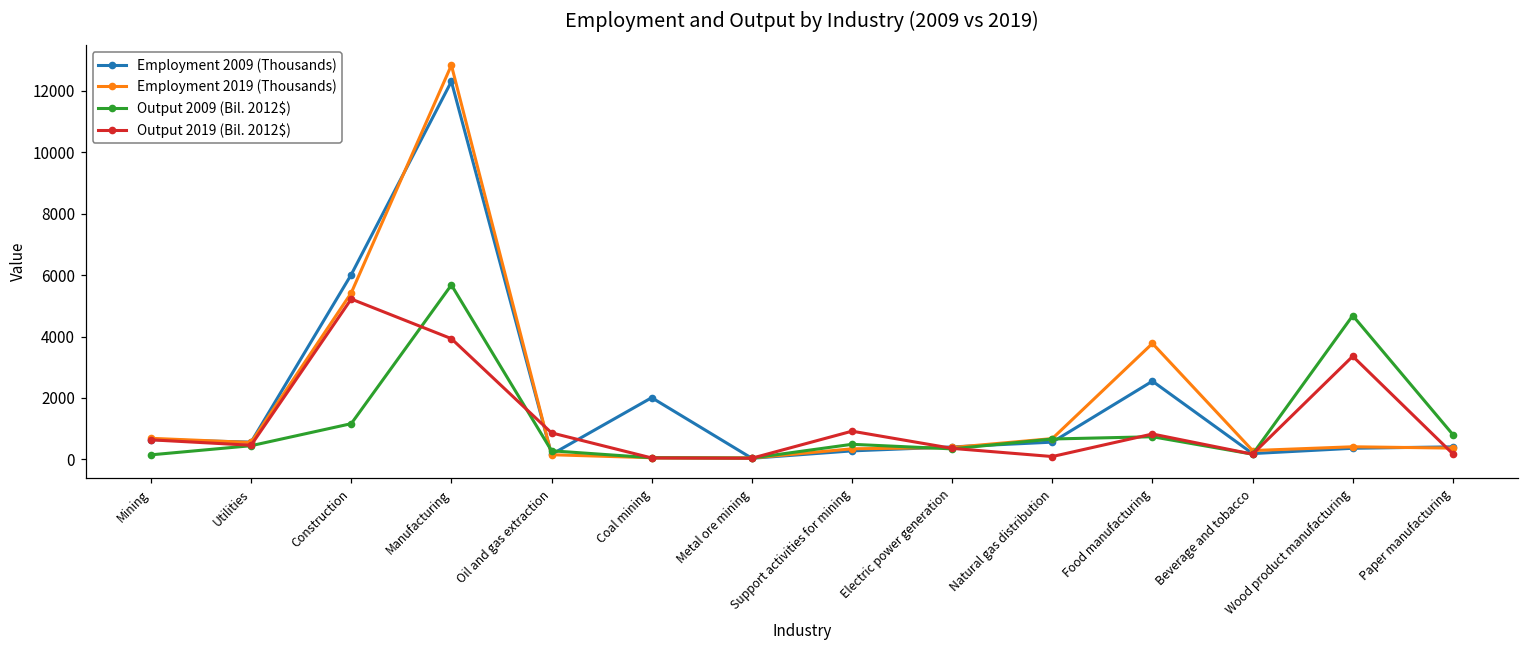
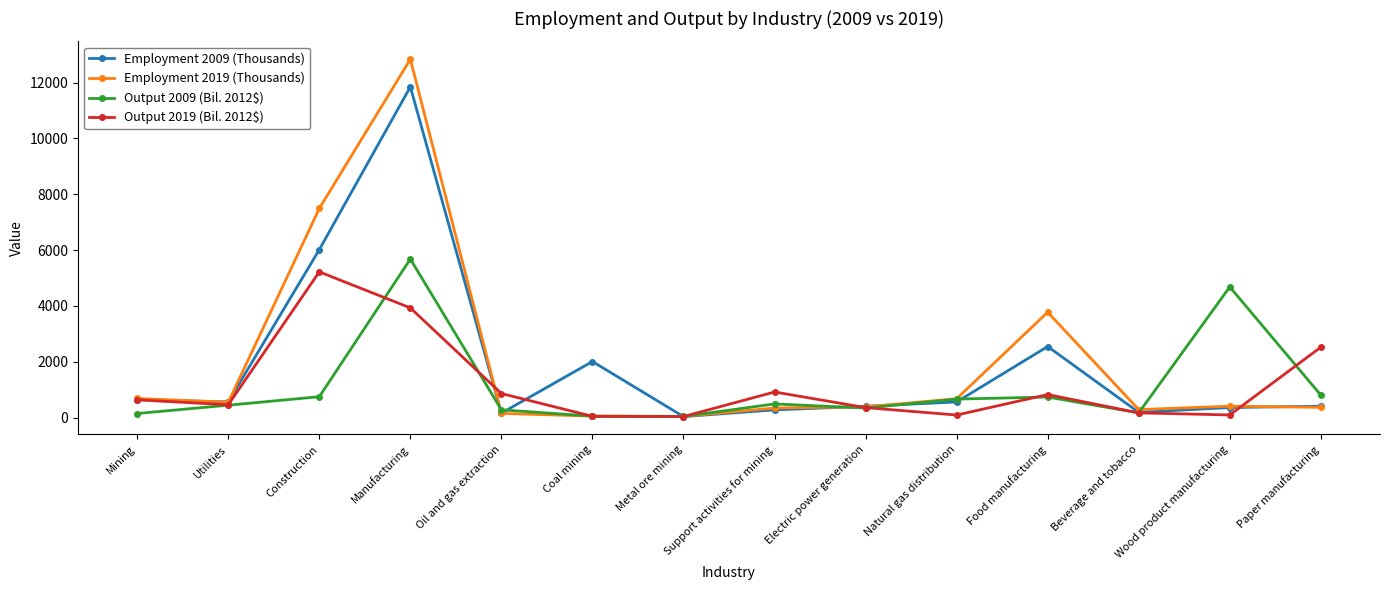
  {
    "Employment 2009 (Thousands)": {
      "Construction": 6000,
-     "Manufacturing": 12300,
+     "Manufacturing": 11800,
      "Coal mining": 2000,
      "Natural gas distribution": 600,
      "Food manufacturing": 2500
    },
    "Employment 2019 (Thousands)": {
-     "Construction": 5400,
+     "Construction": 7500,
      "Manufacturing": 12800,
      "Food manufacturing": 3800,
      "Beverage and tobacco": 300
    },
    "Output 2009 (Bil. 2012$)": {
      "Mining": 100,
-     "Construction": 1200,
+     "Construction": 700,
      "Manufacturing": 5700,
      "Oil and gas extraction": 300,
      "Support activities for mining": 500,
      "Wood product manufacturing": 4700,
      "Paper manufacturing": 800
    },
    "Output 2019 (Bil. 2012$)": {
      "Construction": 5200,
      "Manufacturing": 3900,
      "Oil and gas extraction": 900,
      "Support activities for mining": 900,
      "Natural gas distribution": 100,
-     "Wood product manufacturing": 3400,
-     "Paper manufacturing": 200
+     "Wood product manufacturing": 100,
+     "Paper manufacturing": 2500
    }
  }
